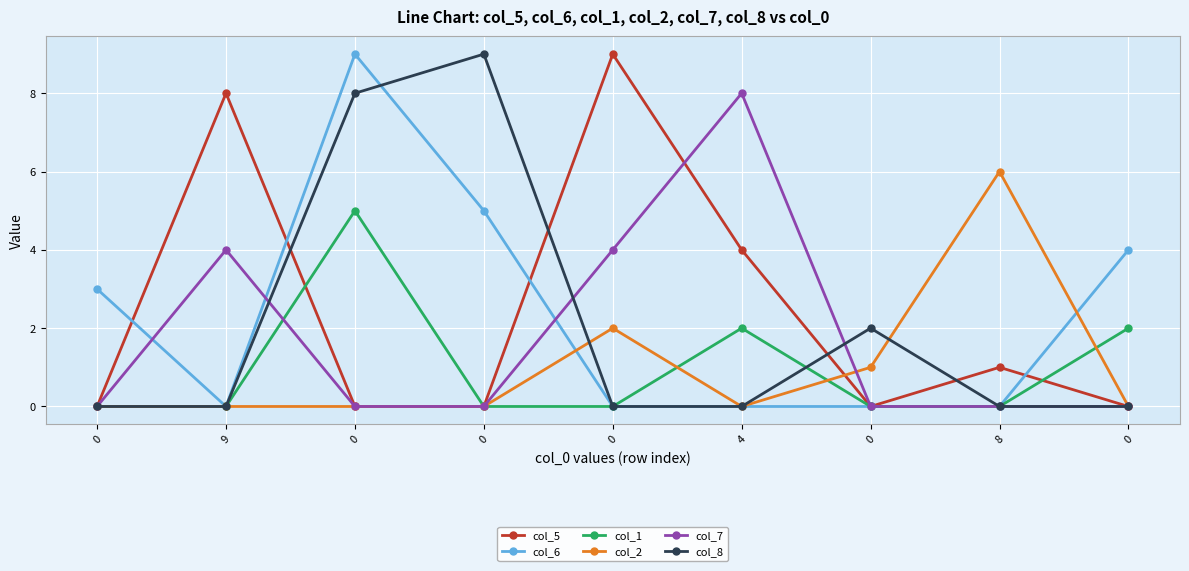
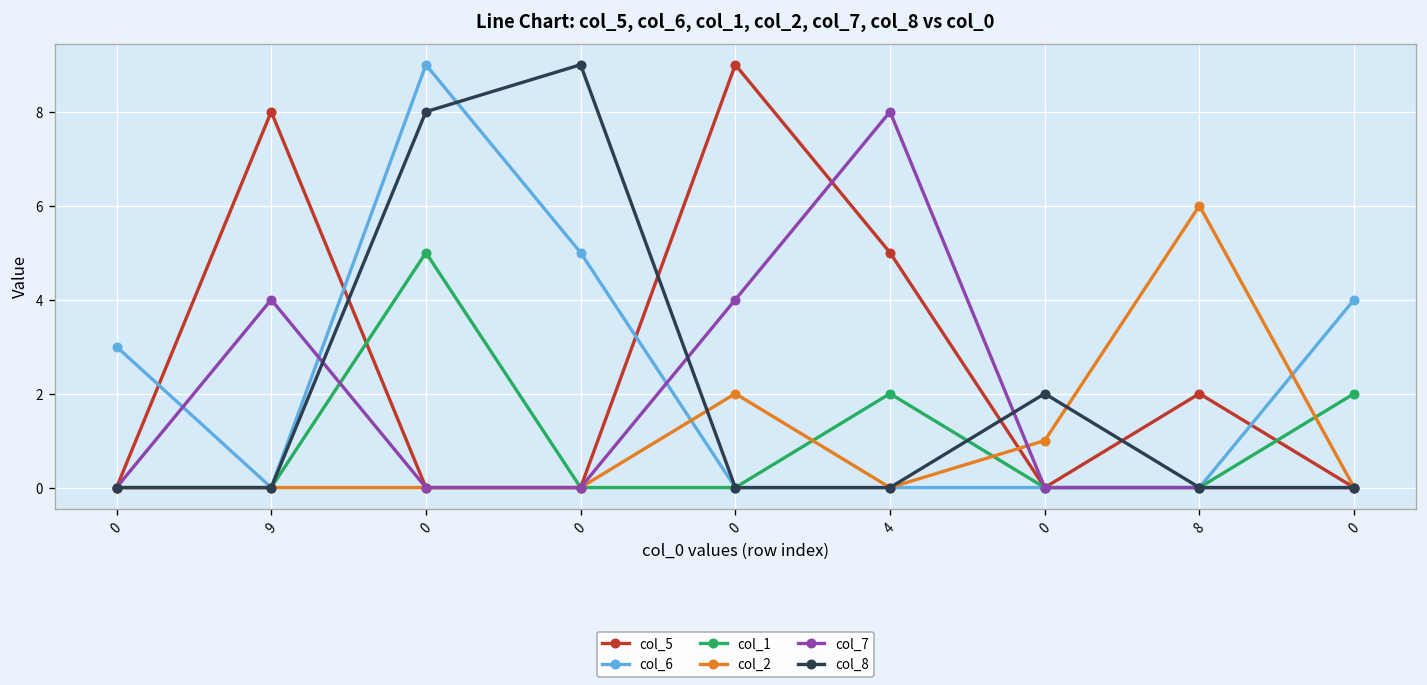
  {
    "col_5": {
      "9": 8,
-     "4": 4,
-     "8": 1
+     "4": 5,
+     "8": 2
    },
    "col_1": {
      "4": 2
    },
    "col_2": {
      "8": 6
    },
    "col_7": {
      "9": 4,
      "4": 8
    }
  }
